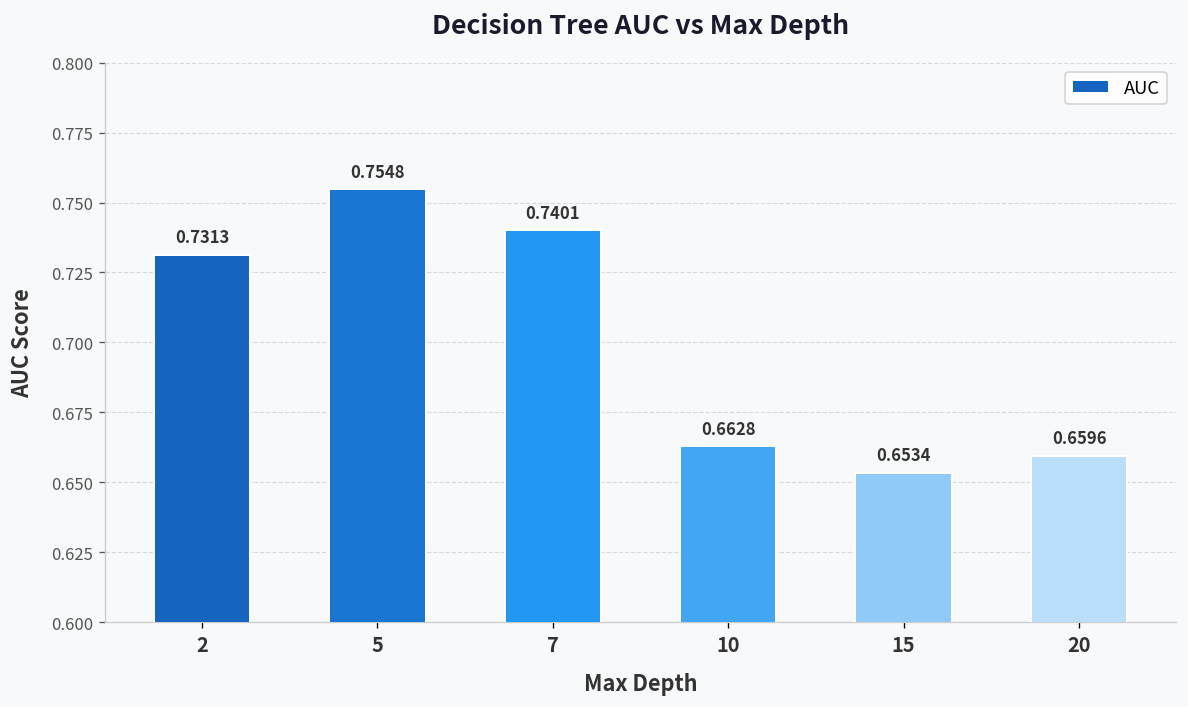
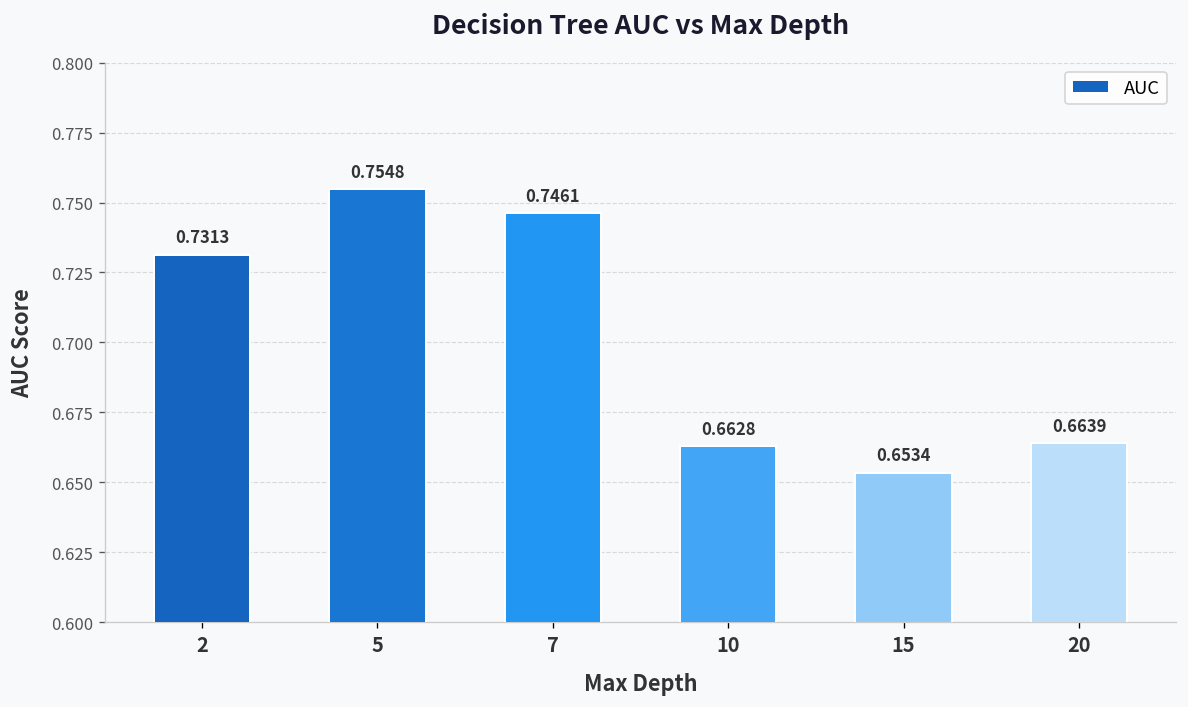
  {
    "2": 0.7313,
    "5": 0.7548,
-   "7": 0.7401,
+   "7": 0.7461,
    "10": 0.6628,
    "15": 0.6534,
-   "20": 0.6596
+   "20": 0.6639
  }
